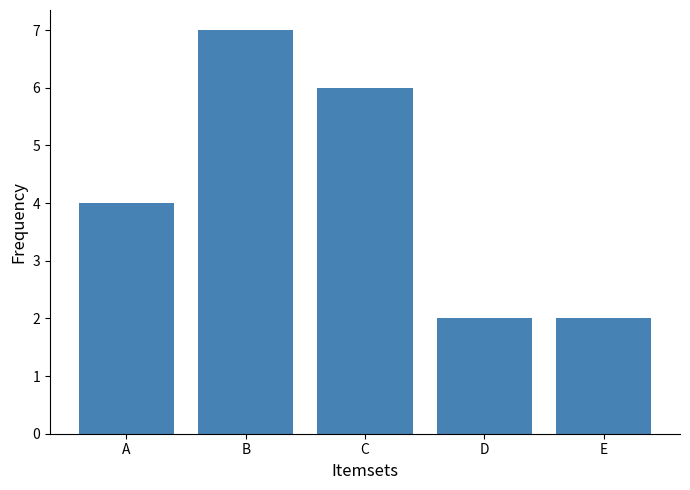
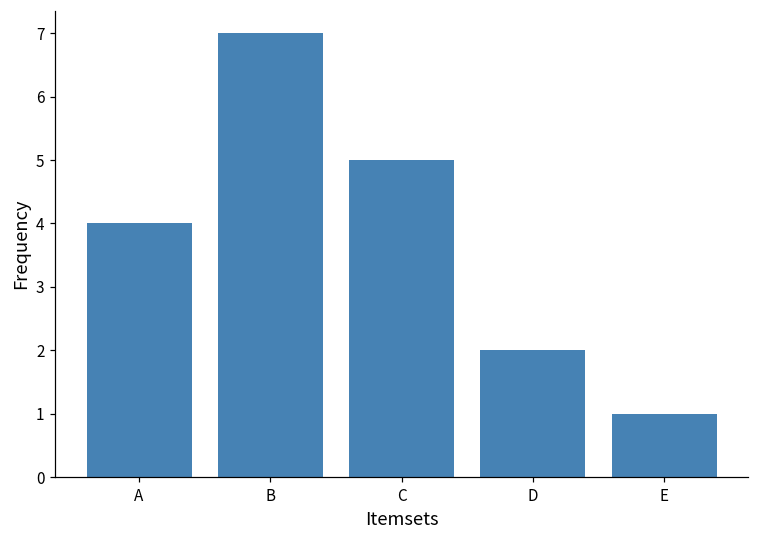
  {
    "A": 4,
    "B": 7,
-   "C": 6,
+   "C": 5,
    "D": 2,
-   "E": 2
+   "E": 1
  }
